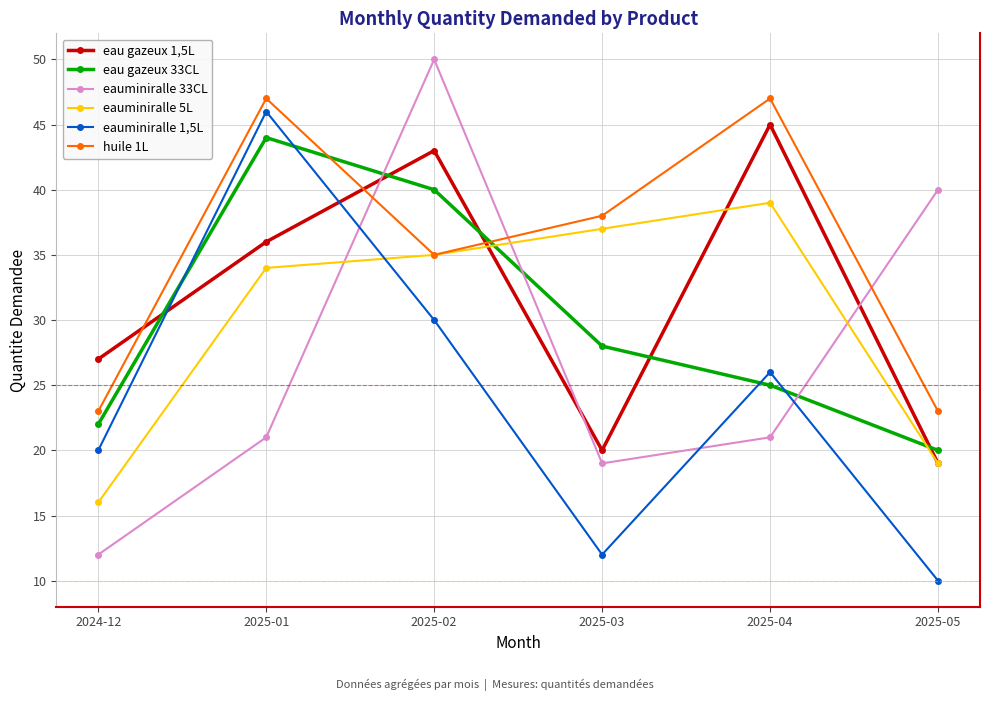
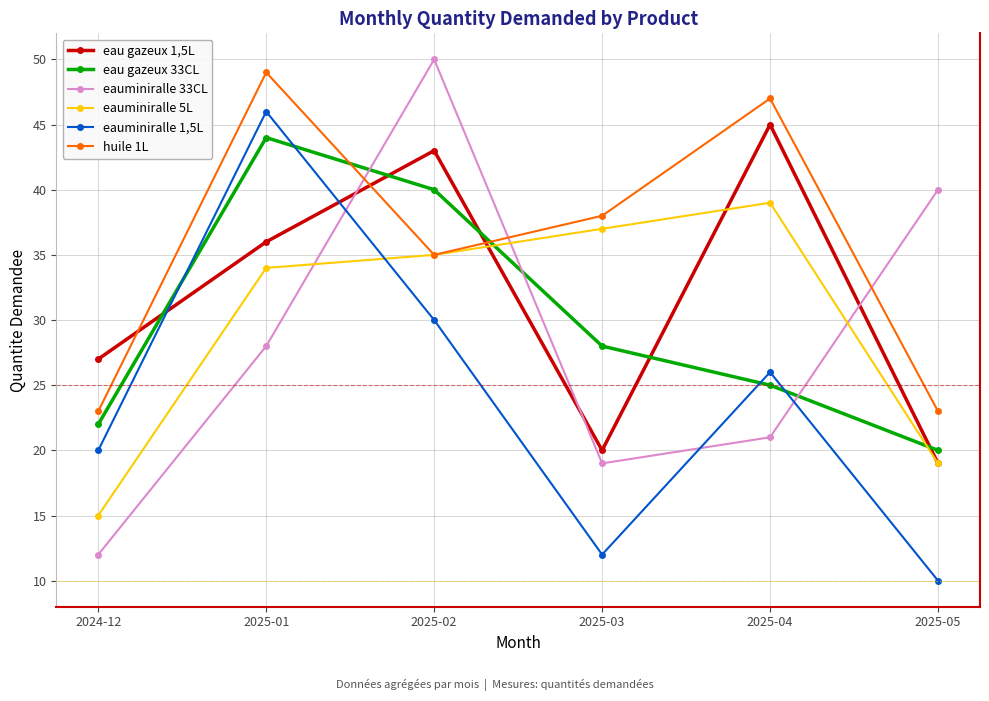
  {
    "eau gazeux 1,5L": {
      "2024-12": 27,
      "2025-01": 36,
      "2025-02": 43,
      "2025-03": 20,
      "2025-04": 45
    },
    "eau gazeux 33CL": {
      "2024-12": 22,
      "2025-01": 44,
      "2025-02": 40,
      "2025-03": 28,
      "2025-04": 25,
      "2025-05": 20
    },
    "eauminiralle 33CL": {
      "2024-12": 12,
-     "2025-01": 21,
+     "2025-01": 28,
      "2025-02": 50,
      "2025-03": 19,
      "2025-04": 21,
      "2025-05": 40
    },
    "eauminiralle 5L": {
-     "2024-12": 16,
+     "2024-12": 15,
      "2025-01": 34,
      "2025-03": 37,
      "2025-04": 39
    },
    "eauminiralle 1,5L": {
      "2024-12": 20,
      "2025-01": 46,
      "2025-02": 30,
      "2025-03": 12,
      "2025-04": 26,
      "2025-05": 10
    },
    "huile 1L": {
      "2024-12": 23,
-     "2025-01": 47,
+     "2025-01": 49,
      "2025-03": 38,
      "2025-04": 47,
      "2025-05": 23
    }
  }
